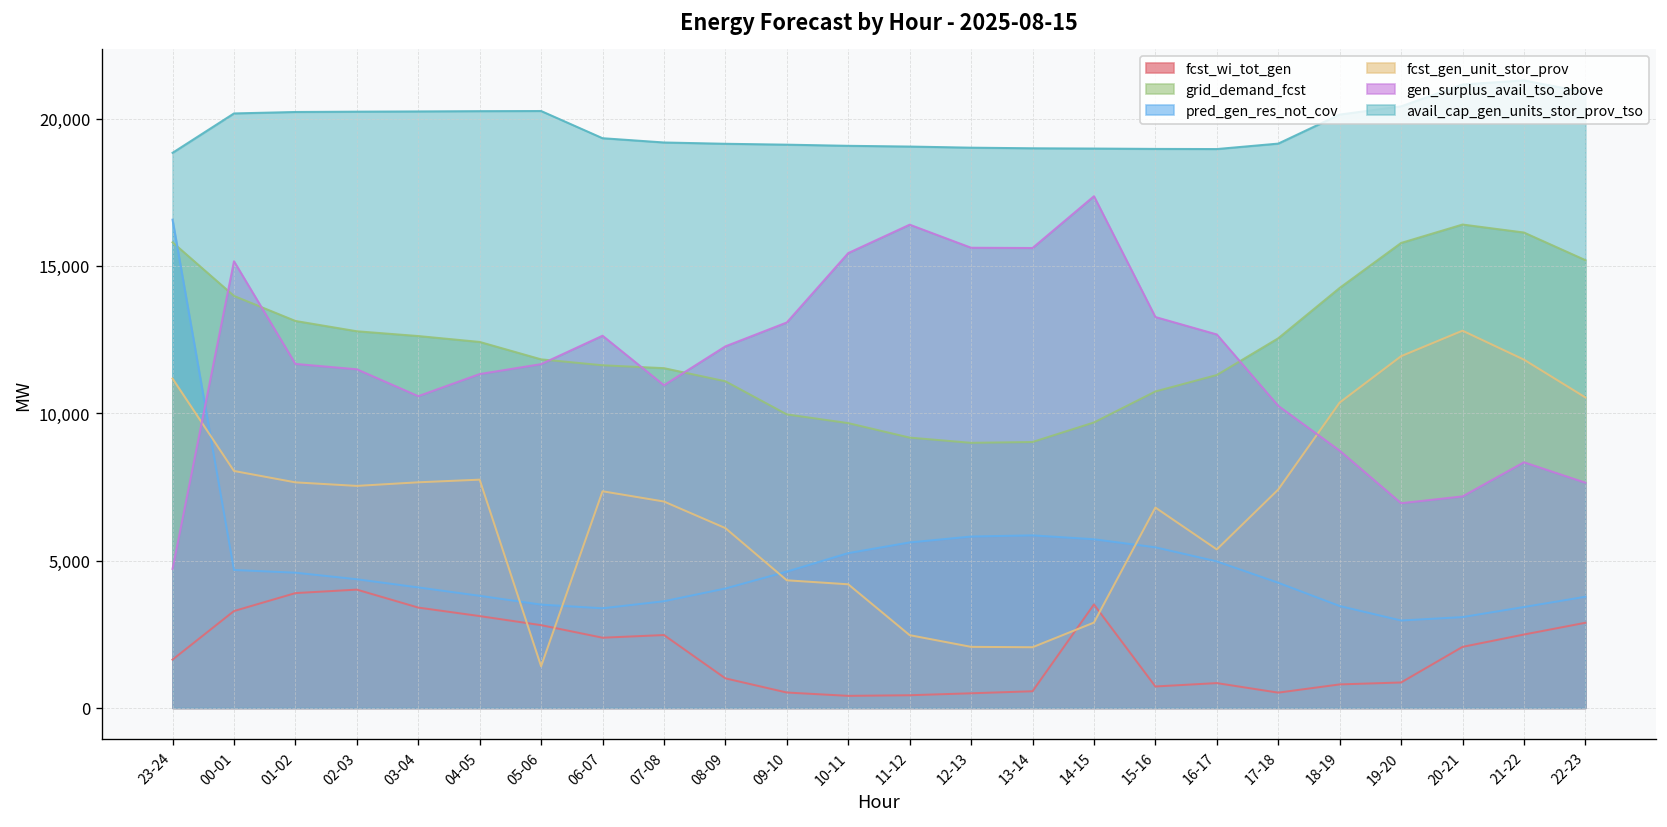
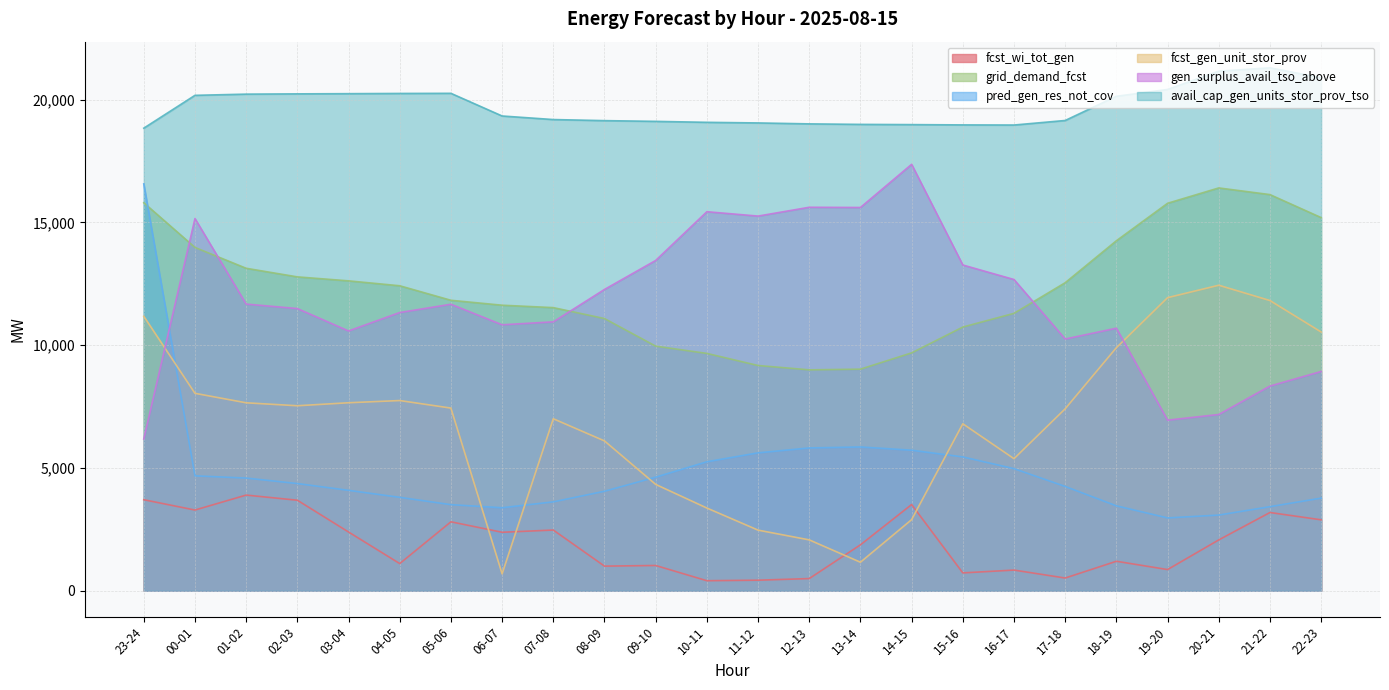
  {
    "fcst_wi_tot_gen": {
-     "23-24": "1,600",
+     "23-24": "3,700",
      "00-01": "3,300",
      "01-02": "3,900",
-     "02-03": "4,000",
-     "03-04": "3,400",
-     "04-05": "3,100",
+     "02-03": "3,700",
+     "03-04": "2,400",
+     "04-05": "1,100",
      "05-06": "2,800",
      "06-07": "2,400",
      "07-08": "2,500",
      "08-09": "1,000",
-     "09-10": "500",
+     "09-10": "1,000",
      "10-11": "400",
      "11-12": "400",
      "12-13": "500",
-     "13-14": "600",
+     "13-14": "1,900",
      "14-15": "3,500",
      "15-16": "700",
      "16-17": "800",
      "17-18": "500",
-     "18-19": "800",
+     "18-19": "1,200",
      "19-20": "900",
      "20-21": "2,100",
-     "21-22": "2,500",
+     "21-22": "3,200",
      "22-23": "2,900"
    },
    "grid_demand_fcst": {
      "23-24": "15,800",
      "00-01": "14,000",
      "01-02": "13,100",
      "02-03": "12,800",
      "03-04": "12,600",
      "04-05": "12,400",
      "05-06": "11,800",
      "06-07": "11,600",
      "07-08": "11,500",
      "08-09": "11,100",
      "09-10": "10,000",
      "10-11": "9,700",
      "11-12": "9,200",
      "12-13": "9,000",
      "13-14": "9,000",
      "14-15": "9,700",
      "15-16": "10,700",
      "16-17": "11,300",
      "17-18": "12,500",
      "18-19": "14,300",
      "19-20": "15,800",
      "20-21": "16,400",
      "21-22": "16,100",
      "22-23": "15,200"
    },
    "fcst_gen_unit_stor_prov": {
      "23-24": "11,200",
      "00-01": "8,000",
      "01-02": "7,700",
      "02-03": "7,500",
      "03-04": "7,700",
      "04-05": "7,700",
-     "05-06": "1,400",
-     "06-07": "7,400",
+     "05-06": "7,400",
+     "06-07": "700",
      "07-08": "7,000",
      "08-09": "6,100",
      "09-10": "4,300",
-     "10-11": "4,200",
+     "10-11": "3,400",
      "11-12": "2,500",
      "12-13": "2,100",
-     "13-14": "2,100",
+     "13-14": "1,200",
      "14-15": "2,900",
      "15-16": "6,800",
      "16-17": "5,400",
      "17-18": "7,400",
-     "18-19": "10,400",
+     "18-19": "9,900",
      "19-20": "11,900",
-     "20-21": "12,800",
+     "20-21": "12,400",
      "21-22": "11,800",
      "22-23": "10,500"
    },
    "gen_surplus_avail_tso_above": {
-     "23-24": "4,700",
+     "23-24": "6,200",
      "00-01": "15,200",
      "01-02": "11,700",
      "02-03": "11,500",
      "03-04": "10,600",
      "04-05": "11,300",
      "05-06": "11,700",
-     "06-07": "12,600",
+     "06-07": "10,800",
      "07-08": "11,000",
      "08-09": "12,300",
-     "09-10": "13,100",
+     "09-10": "13,500",
      "10-11": "15,400",
-     "11-12": "16,400",
+     "11-12": "15,300",
      "12-13": "15,600",
      "13-14": "15,600",
      "14-15": "17,400",
      "15-16": "13,300",
      "16-17": "12,700",
      "17-18": "10,300",
-     "18-19": "8,700",
+     "18-19": "10,700",
      "19-20": "6,900",
      "20-21": "7,200",
      "21-22": "8,300",
-     "22-23": "7,600"
+     "22-23": "8,900"
    }
  }
